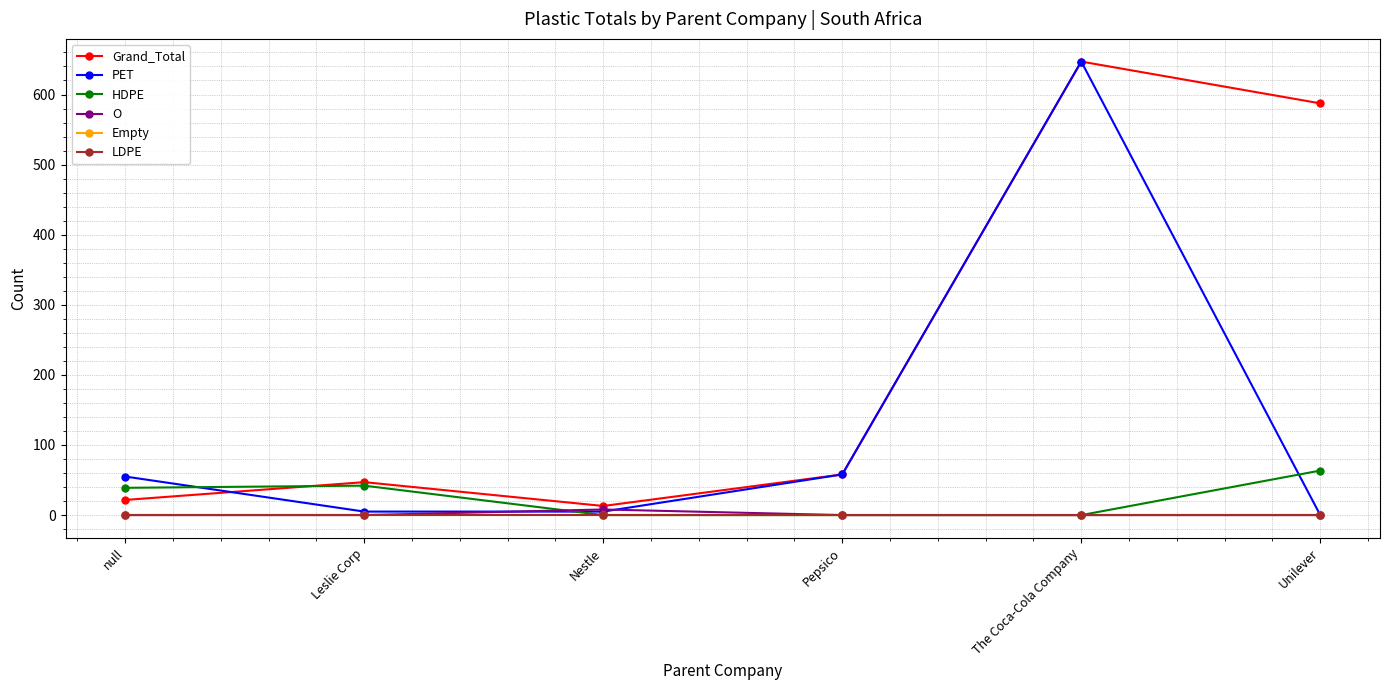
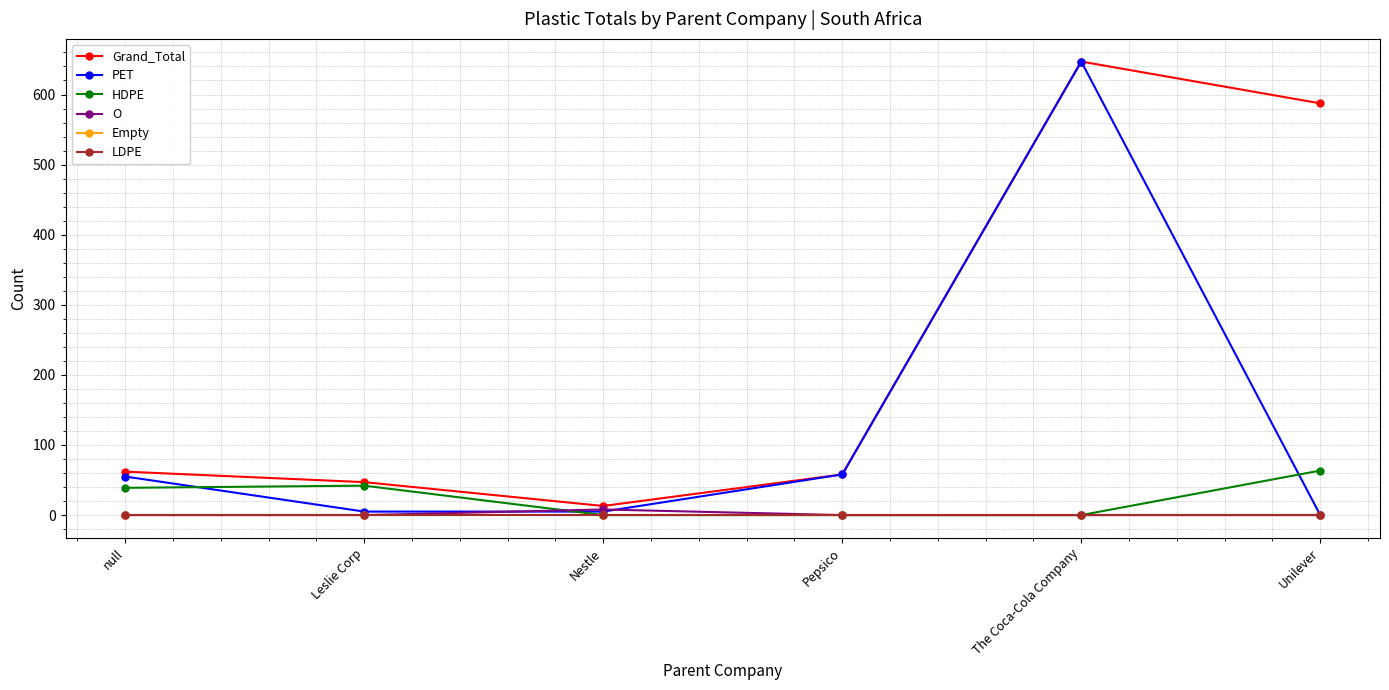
  {
    "Grand_Total": {
-     "null": 20,
+     "null": 60,
      "Leslie Corp": 50,
      "Nestle": 10,
      "Unilever": 590
    },
    "PET": {
      "null": 60,
      "Leslie Corp": 10
    },
    "HDPE": {
      "null": 40,
      "Leslie Corp": 40,
      "Unilever": 60
    }
  }
